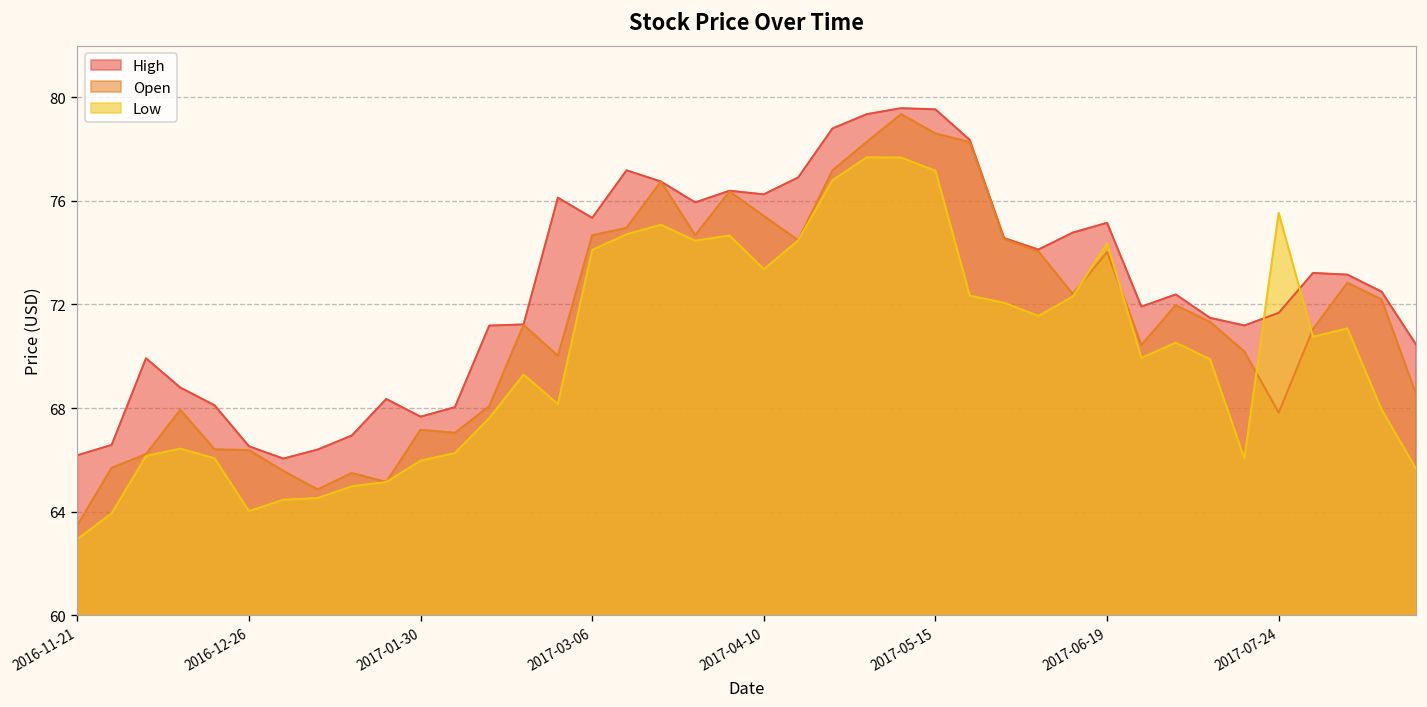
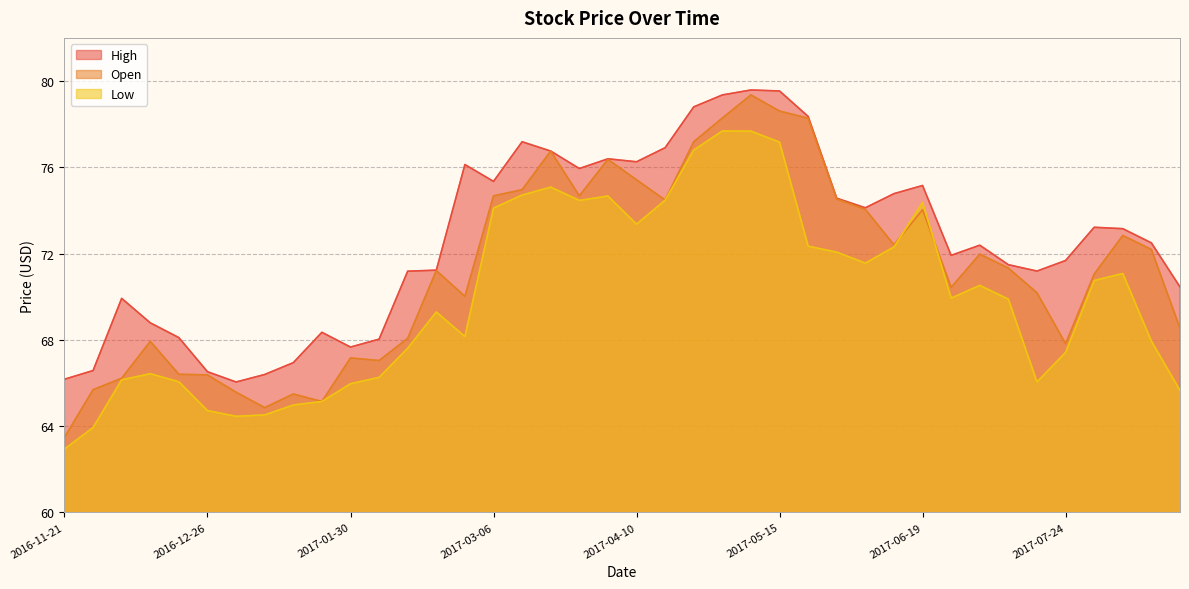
  {
    "Low": {
      "2016-11-21": 62.9,
-     "2016-12-26": 64.0,
+     "2016-12-26": 64.7,
      "2017-01-30": 66.0,
      "2017-03-06": 74.1,
      "2017-04-10": 73.4,
      "2017-05-15": 77.2,
      "2017-06-19": 74.4,
-     "2017-07-24": 75.5
+     "2017-07-24": 67.4
    }
  }
